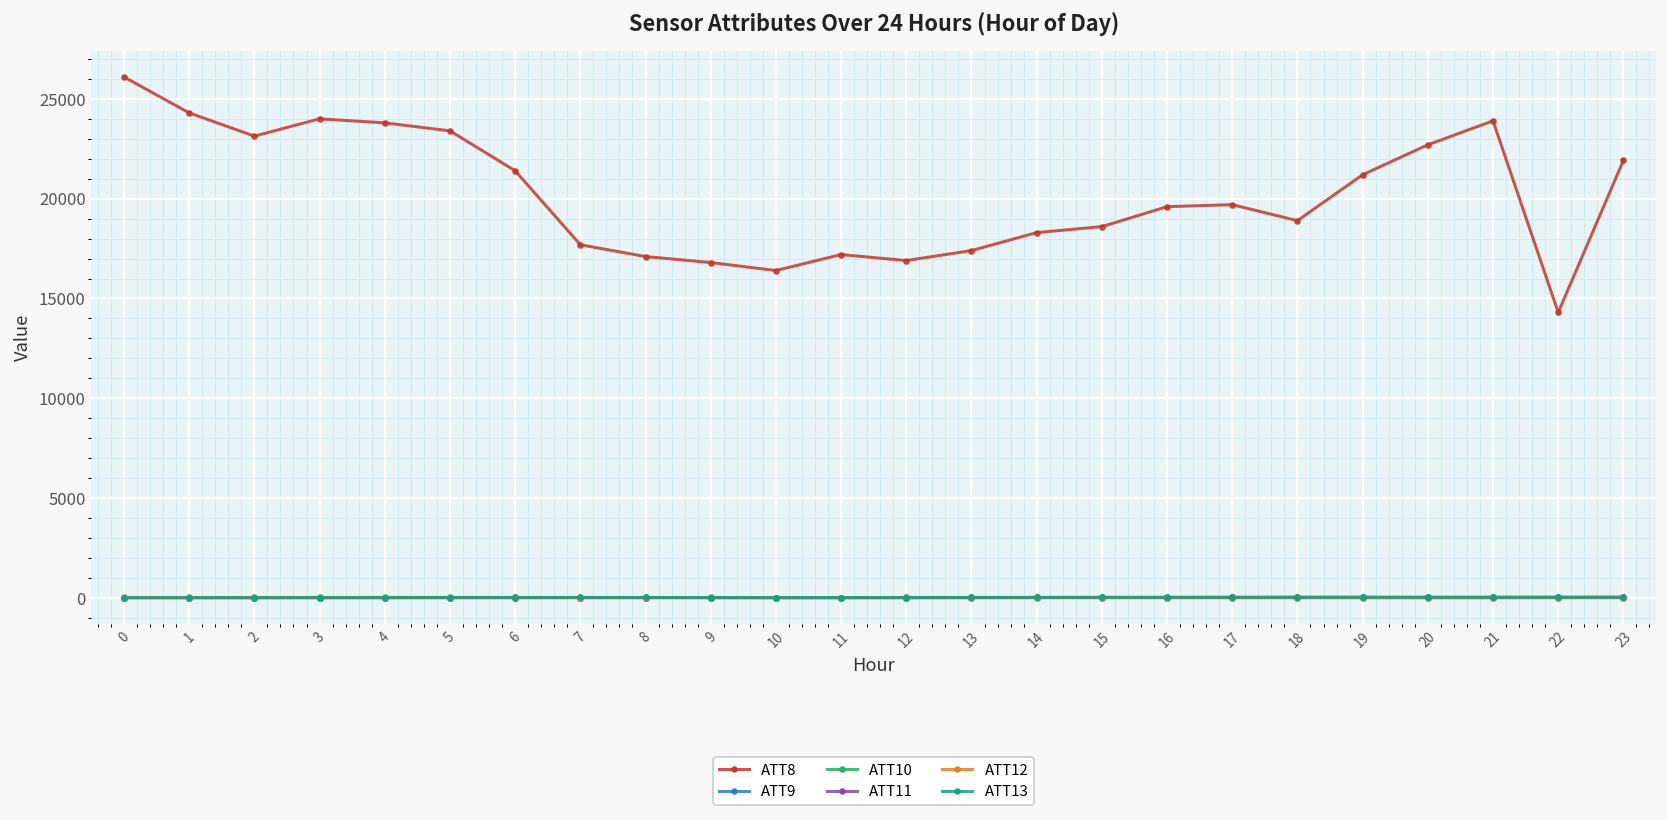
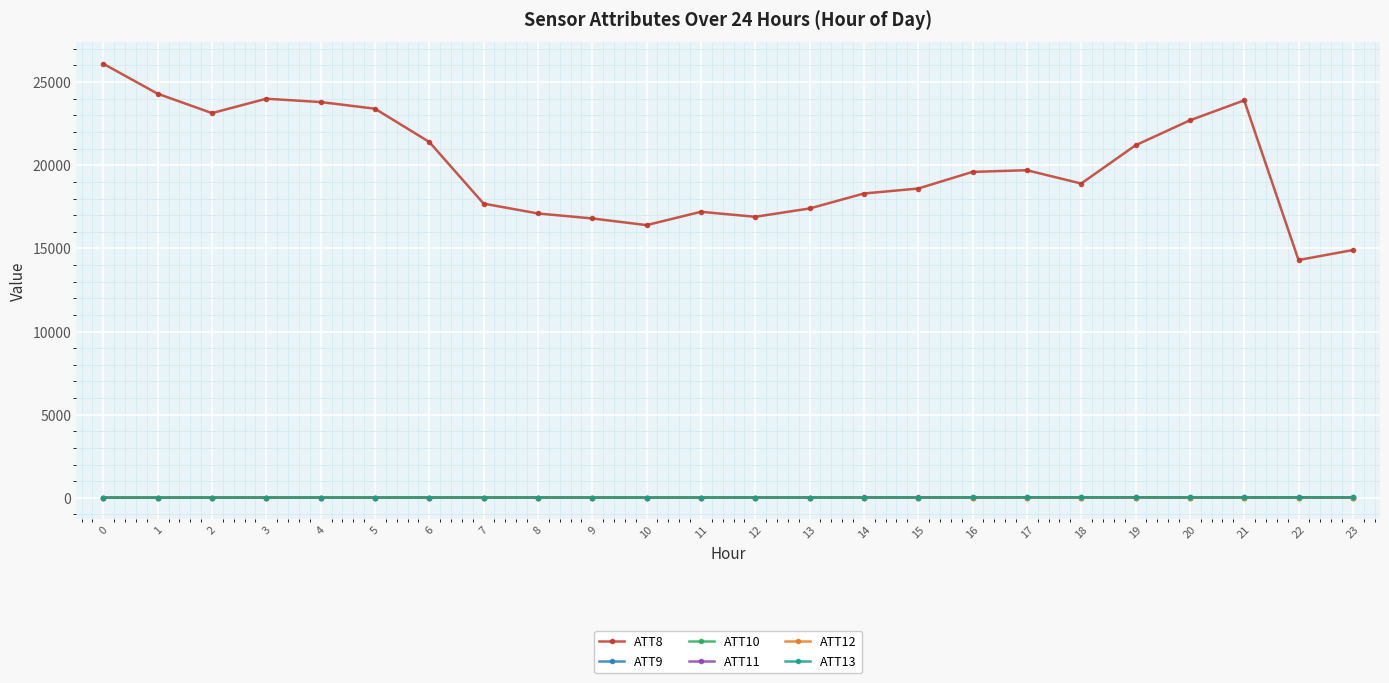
  {
    "ATT8": {
      "0": 26100,
      "1": 24300,
      "2": 23100,
      "3": 24000,
      "4": 23800,
      "5": 23400,
      "6": 21400,
      "7": 17700,
      "8": 17100,
      "9": 16800,
      "10": 16400,
      "11": 17200,
      "12": 16900,
      "13": 17400,
      "14": 18300,
      "15": 18600,
      "16": 19600,
      "17": 19700,
      "18": 18900,
      "19": 21200,
      "20": 22700,
      "21": 23900,
      "22": 14300,
-     "23": 21900
+     "23": 14900
    },
    "ATT13": {
      "0": 0,
      "1": 0,
      "2": 0,
      "3": 0,
      "4": 0,
      "5": 0,
      "6": 0,
      "7": 0,
      "8": 0,
      "9": 0,
      "10": 0,
      "11": 0,
      "12": 0,
      "13": 0,
      "14": 0,
      "15": 0,
      "16": 0,
      "17": 0,
      "18": 0,
      "19": 0,
      "20": 0,
      "21": 0,
      "22": 0,
      "23": 0
    }
  }
